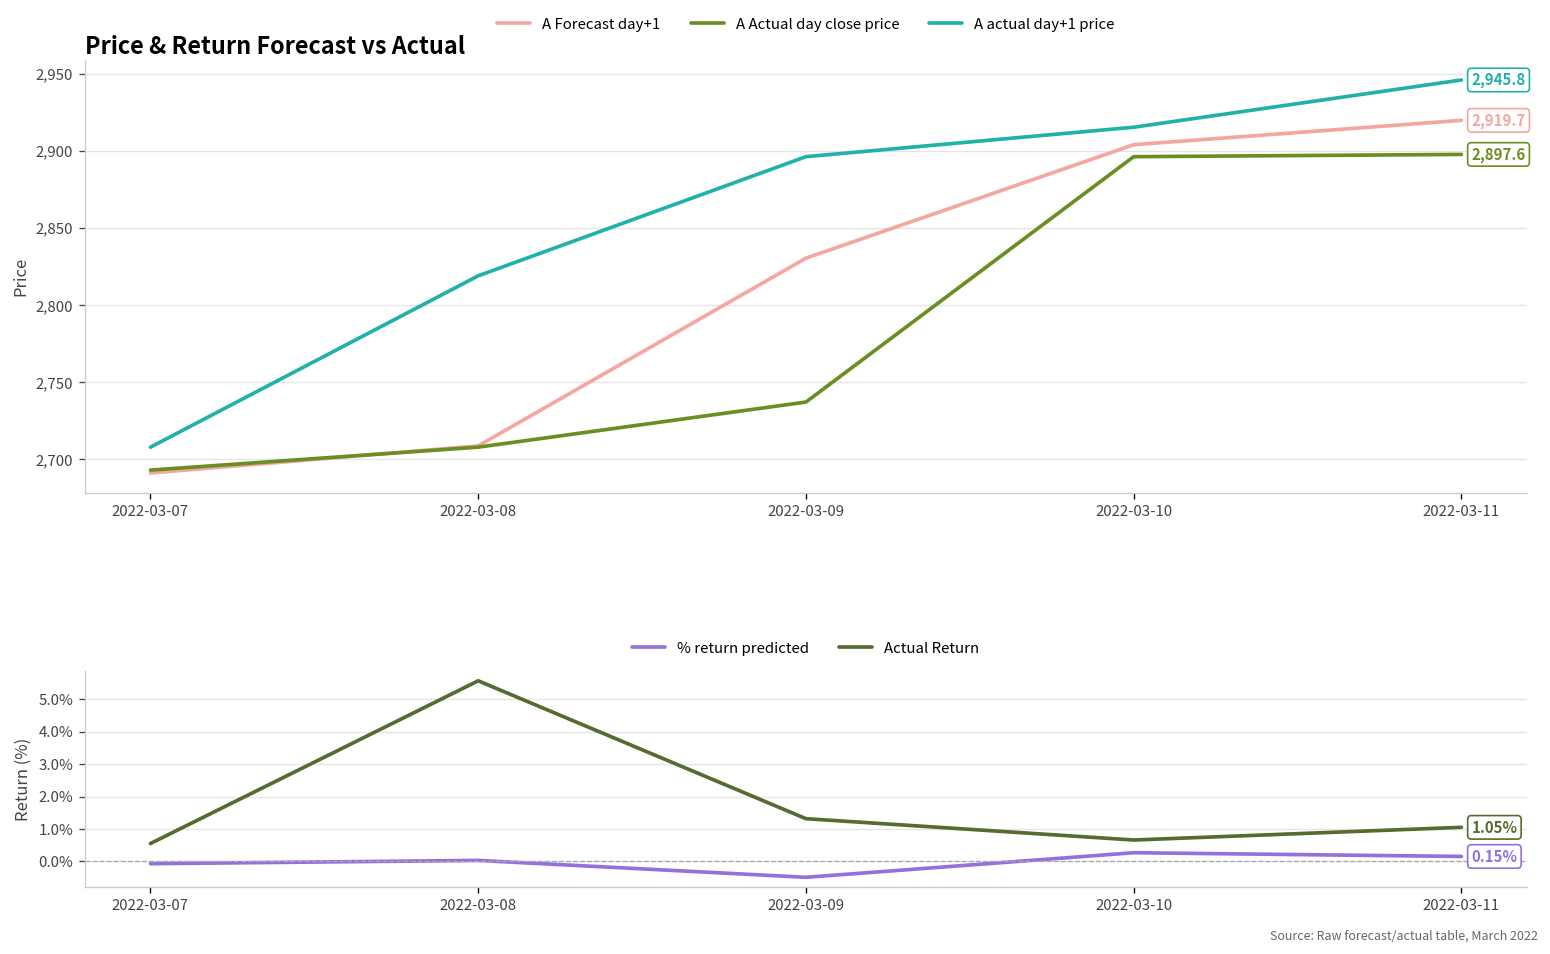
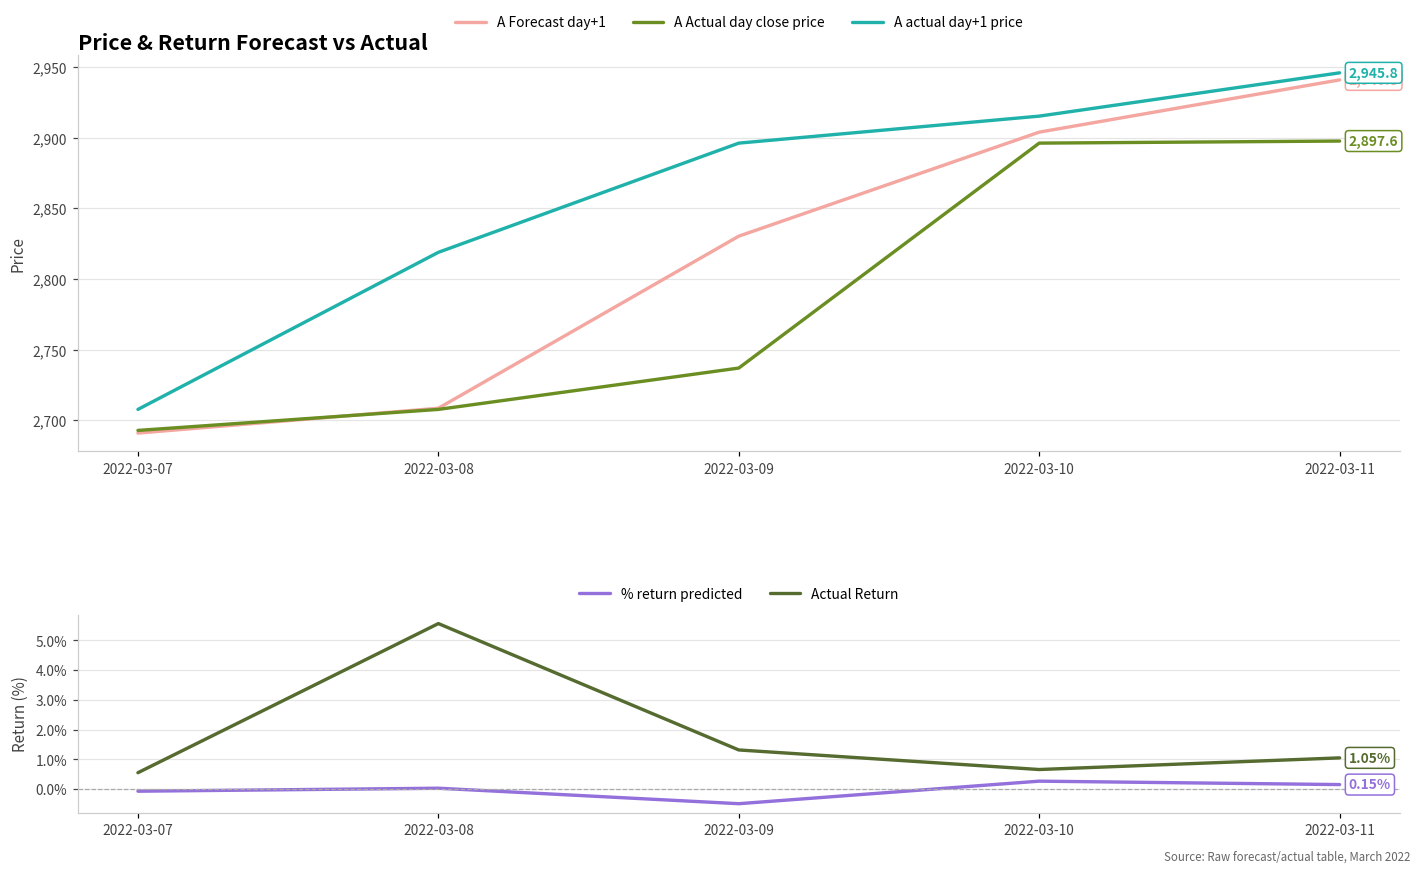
  {
    "Price & Return Forecast vs Actual": {
      "A Forecast day+1": {
-       "2022-03-11": "2,919.7"
+       "2022-03-11": "2,940.8"
      },
      "A Actual day close price": {
        "2022-03-09": "2,737",
        "2022-03-10": "2,896"
      },
      "A actual day+1 price": {
        "2022-03-07": "2,708",
        "2022-03-08": "2,819",
        "2022-03-09": "2,896",
        "2022-03-10": "2,915"
      }
    }
  }
